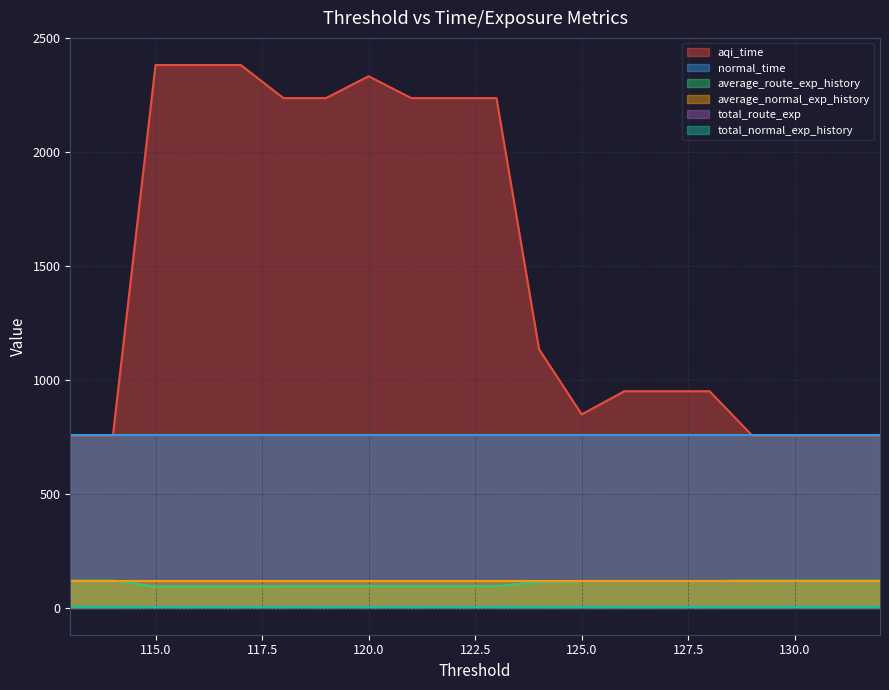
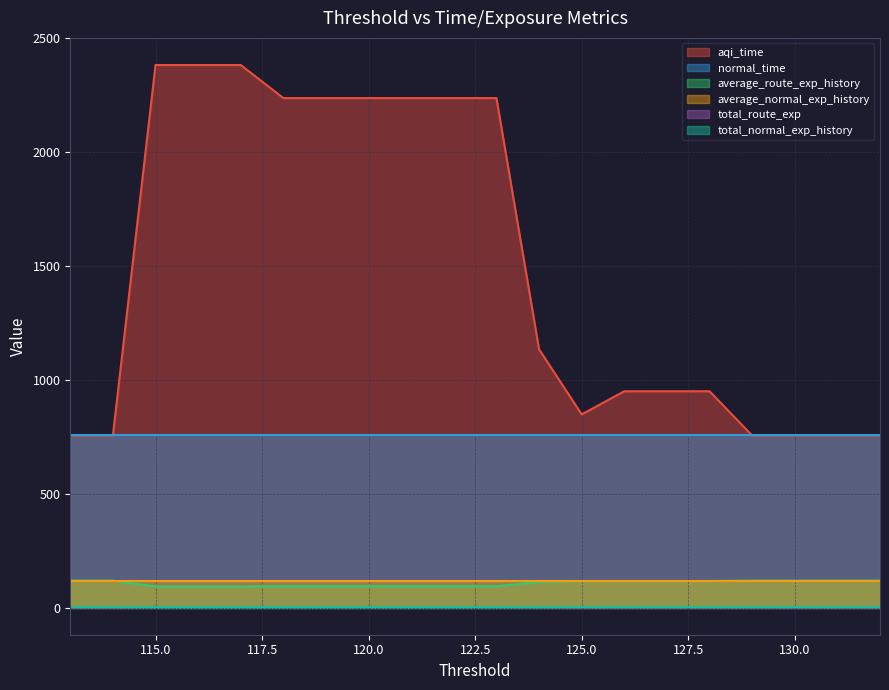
  {
    "aqi_time": {
      "115.0": 2380,
-     "120.0": 2330,
+     "120.0": 2240,
      "125.0": 850
    },
    "average_normal_exp_history": {
      "115.0": 120,
      "120.0": 120
    }
  }
